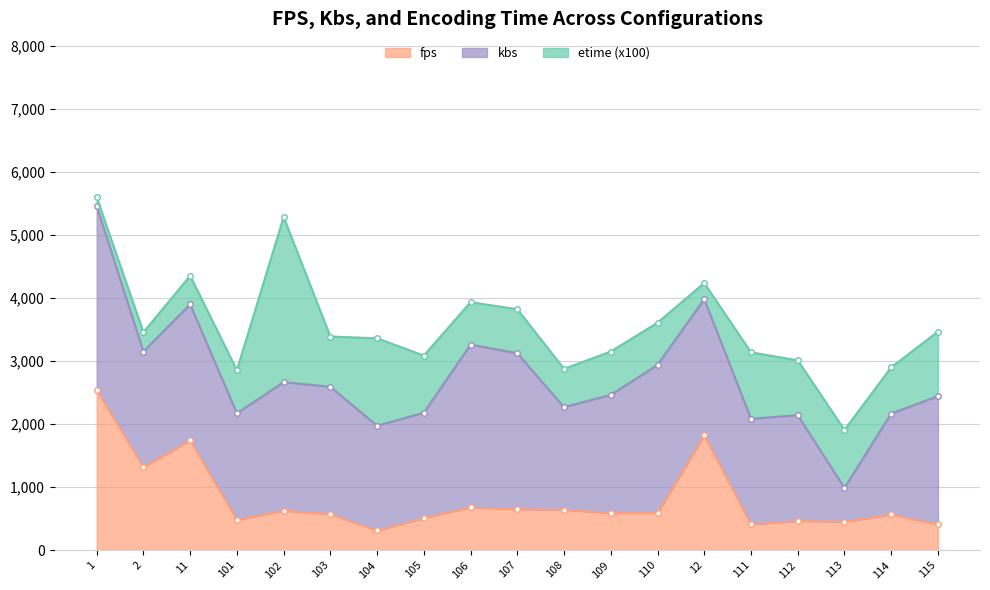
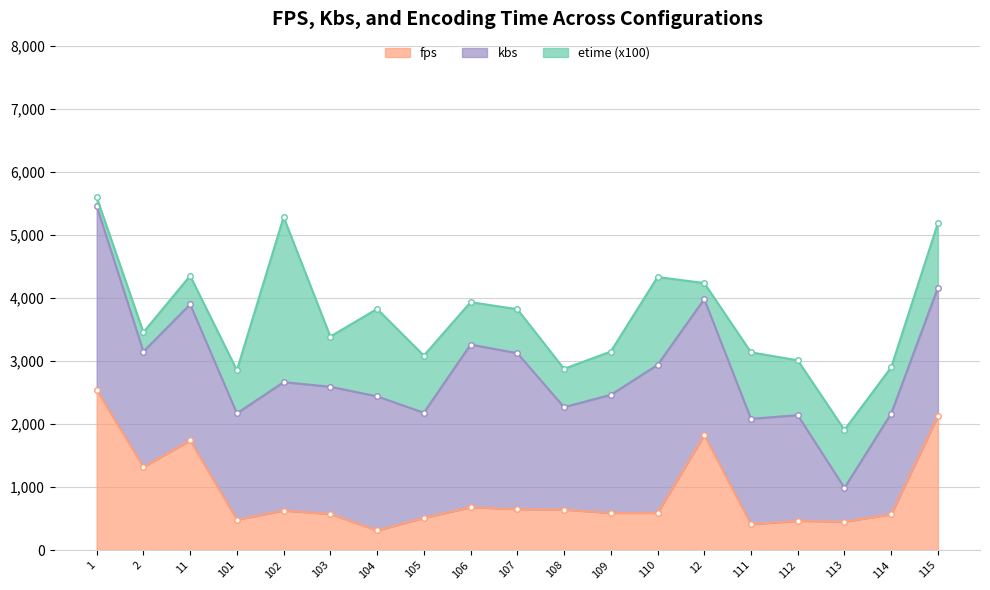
  {
    "fps": {
      "1": "2,500",
      "2": "1,300",
      "11": "1,700",
      "101": "500",
      "102": "600",
      "103": "600",
      "104": "300",
      "105": "500",
      "106": "700",
      "107": "700",
      "108": "600",
      "109": "600",
      "110": "600",
      "12": "1,800",
      "111": "400",
      "112": "500",
      "113": "500",
      "114": "600",
-     "115": "400"
+     "115": "2,100"
    },
    "kbs": {
      "1": "2,900",
      "2": "1,800",
      "11": "2,200",
      "101": "1,700",
      "102": "2,000",
      "103": "2,000",
-     "104": "1,700",
+     "104": "2,100",
      "105": "1,700",
      "106": "2,600",
      "107": "2,500",
      "108": "1,600",
      "109": "1,900",
      "110": "2,300",
      "12": "2,200",
      "111": "1,700",
      "112": "1,700",
      "113": "500",
      "114": "1,600",
      "115": "2,000"
    },
    "etime (x100)": {
      "1": "100",
      "2": "300",
      "11": "500",
      "101": "700",
      "102": "2,600",
      "103": "800",
      "104": "1,400",
      "105": "900",
      "106": "700",
      "107": "700",
      "108": "600",
      "109": "700",
-     "110": "700",
+     "110": "1,400",
      "12": "300",
      "111": "1,100",
      "112": "900",
      "113": "900",
      "114": "700",
      "115": "1,000"
    }
  }
